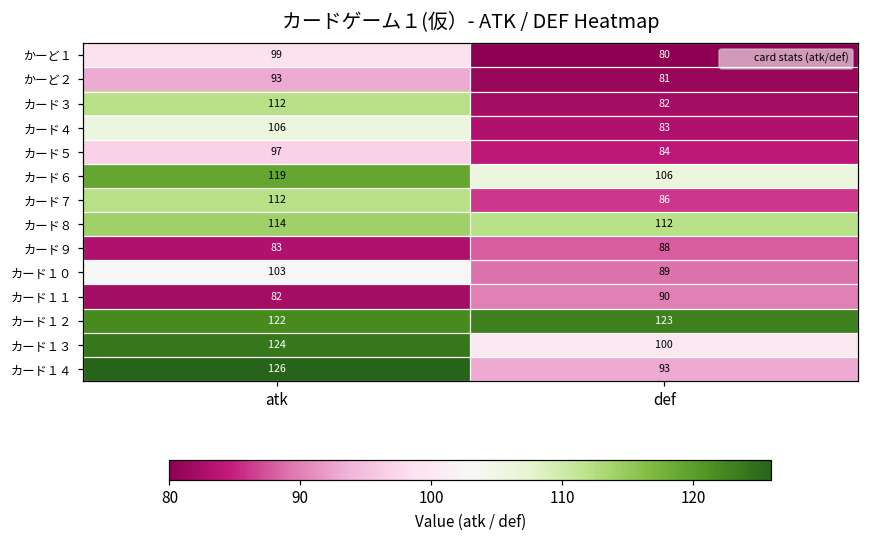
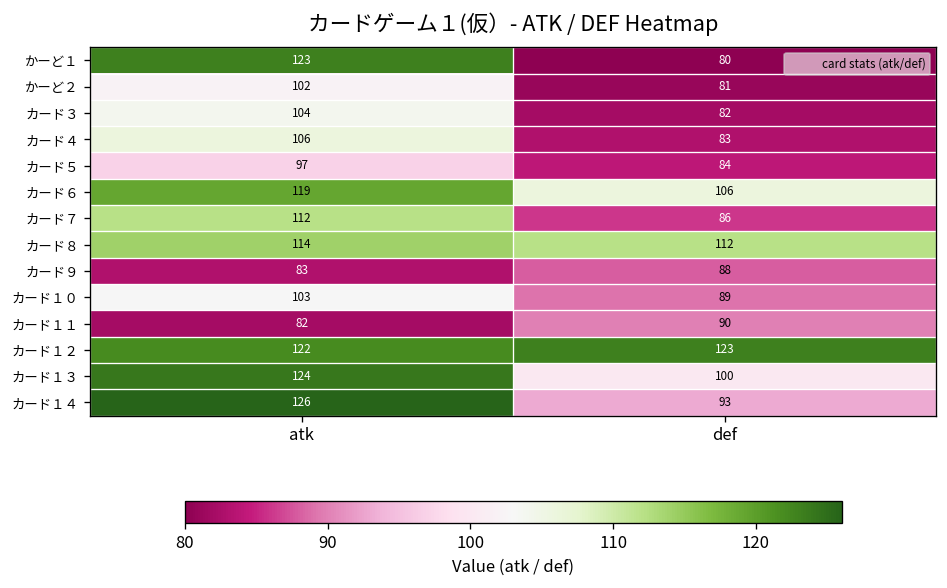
  {
    "かーど１": {
-     "atk": 99,
+     "atk": 123,
      "def": 80
    },
    "かーど２": {
-     "atk": 93,
+     "atk": 102,
      "def": 81
    },
    "カード３": {
-     "atk": 112,
+     "atk": 104,
      "def": 82
    },
    "カード４": {
      "atk": 106,
      "def": 83
    },
    "カード５": {
      "atk": 97,
      "def": 84
    },
    "カード６": {
      "atk": 119,
      "def": 106
    },
    "カード７": {
      "atk": 112,
      "def": 86
    },
    "カード８": {
      "atk": 114,
      "def": 112
    },
    "カード９": {
      "atk": 83,
      "def": 88
    },
    "カード１０": {
      "atk": 103,
      "def": 89
    },
    "カード１１": {
      "atk": 82,
      "def": 90
    },
    "カード１２": {
      "atk": 122,
      "def": 123
    },
    "カード１３": {
      "atk": 124,
      "def": 100
    },
    "カード１４": {
      "atk": 126,
      "def": 93
    }
  }
